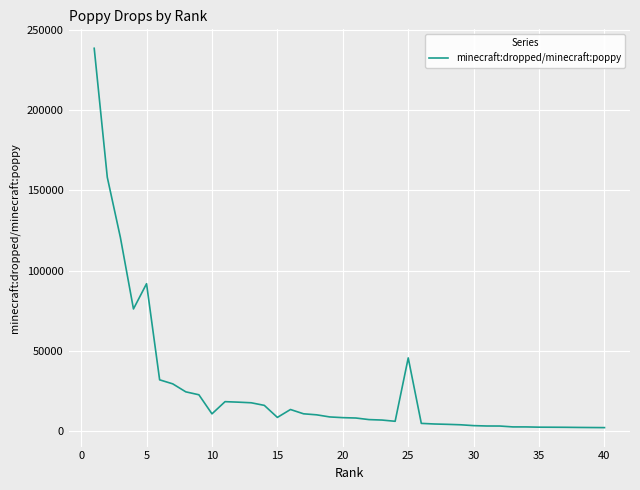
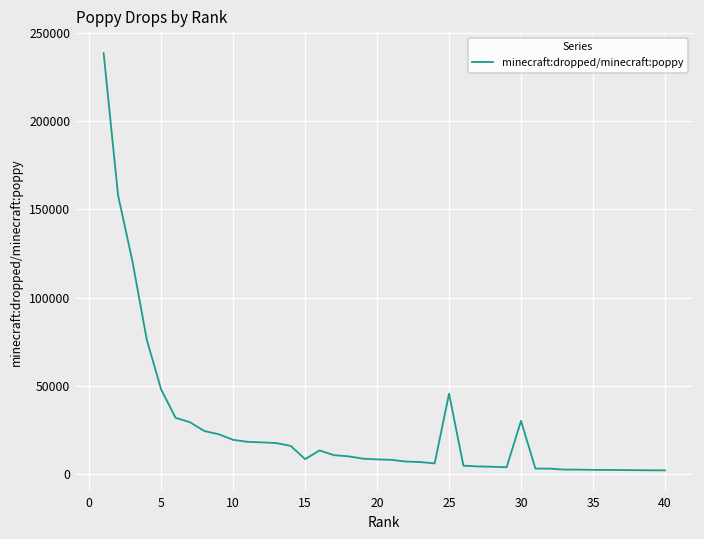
  {
-   "5": 92000,
-   "10": 11000,
+   "5": 48000,
+   "10": 20000,
    "15": 9000,
    "20": 8000,
    "25": 46000,
-   "30": 3000,
+   "30": 30000,
    "35": 3000,
    "40": 2000
  }
